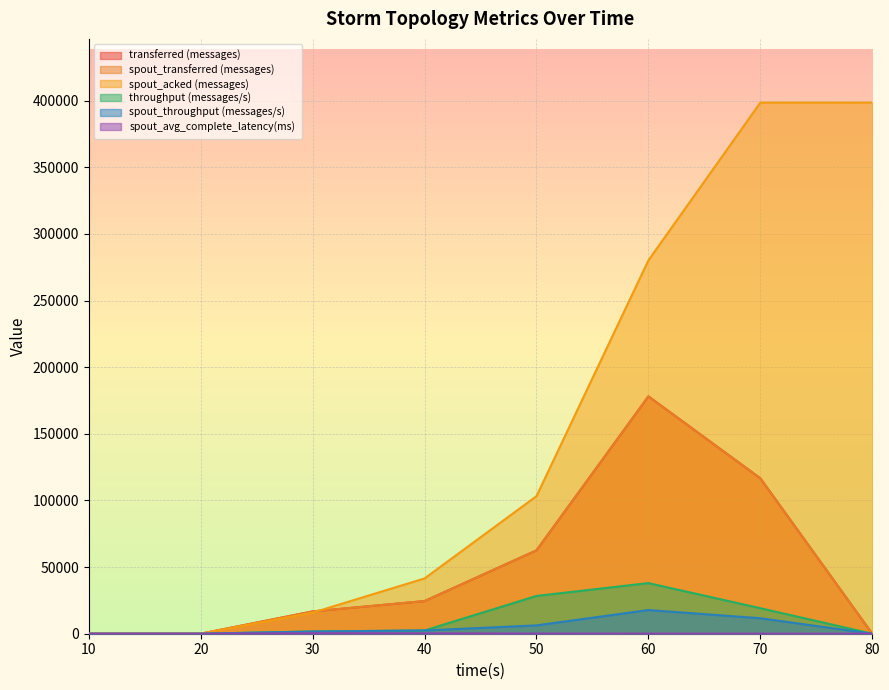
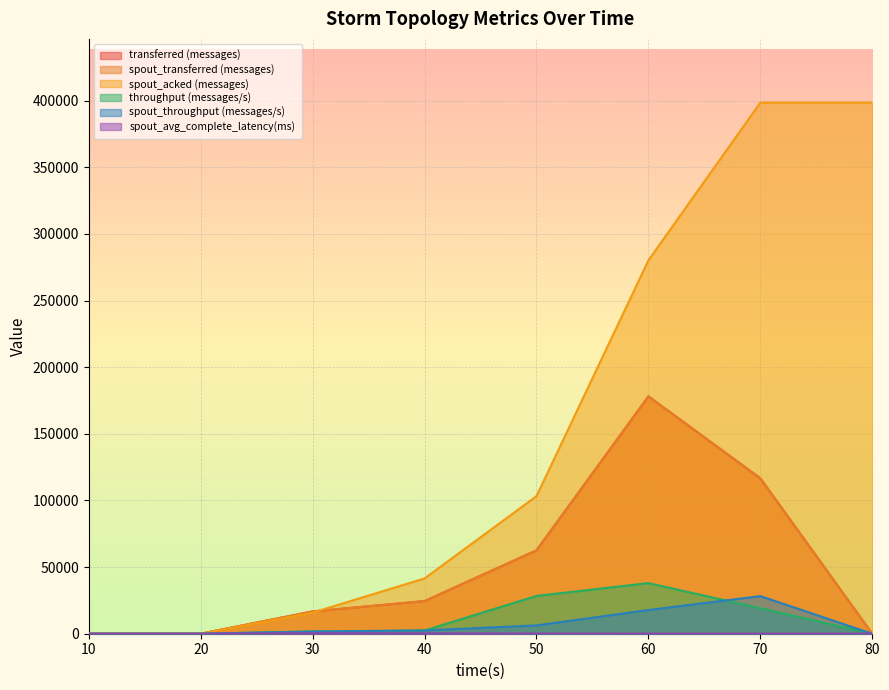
  {
    "throughput (messages/s)": {
      "50": 28000,
      "60": 38000,
      "70": 19000
    },
    "spout_throughput (messages/s)": {
      "50": 6000,
      "60": 18000,
-     "70": 12000
+     "70": 28000
    },
    "spout_avg_complete_latency(ms)": {
      "40": 0,
      "50": 0,
      "60": 0,
      "70": 0
    }
  }
